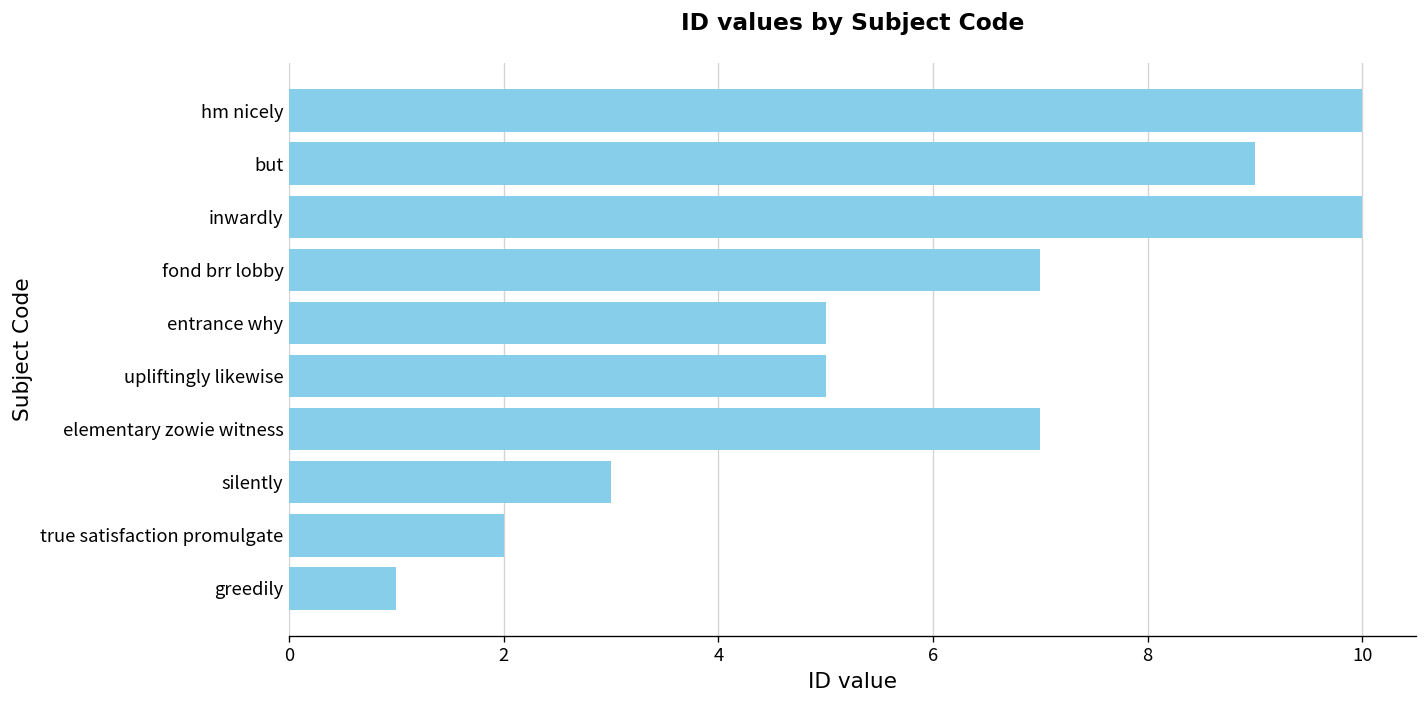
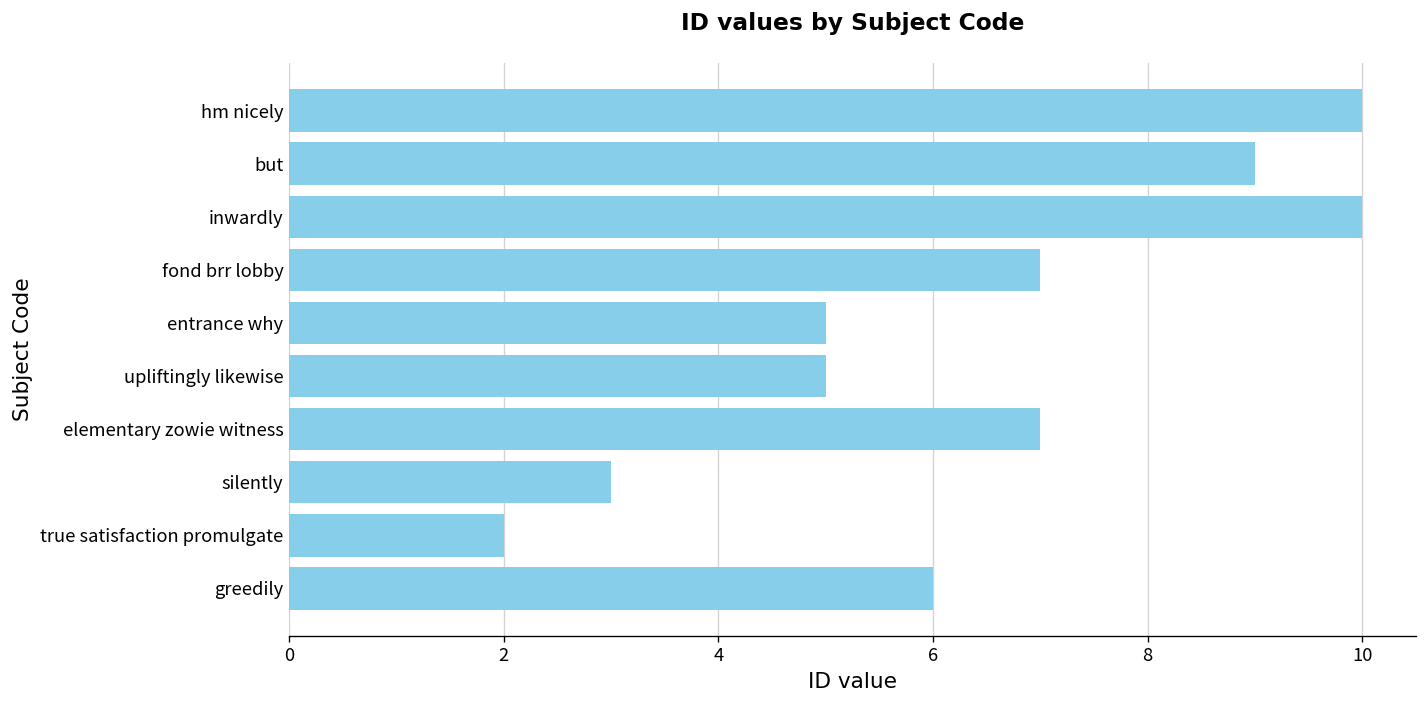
  {
    "hm nicely": 10,
    "but": 9,
    "inwardly": 10,
    "fond brr lobby": 7,
    "entrance why": 5,
    "upliftingly likewise": 5,
    "elementary zowie witness": 7,
    "silently": 3,
    "true satisfaction promulgate": 2,
-   "greedily": 1
+   "greedily": 6
  }
